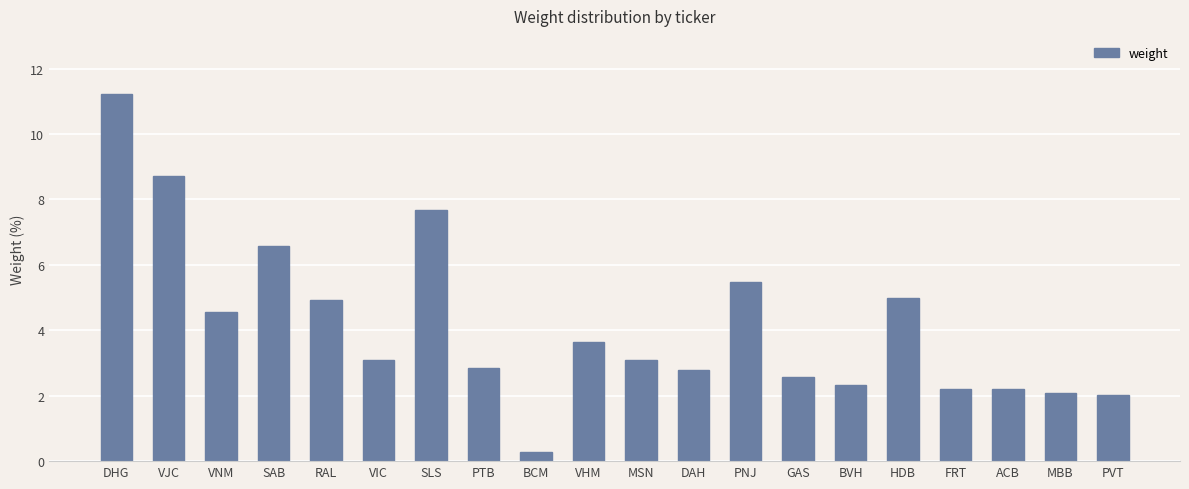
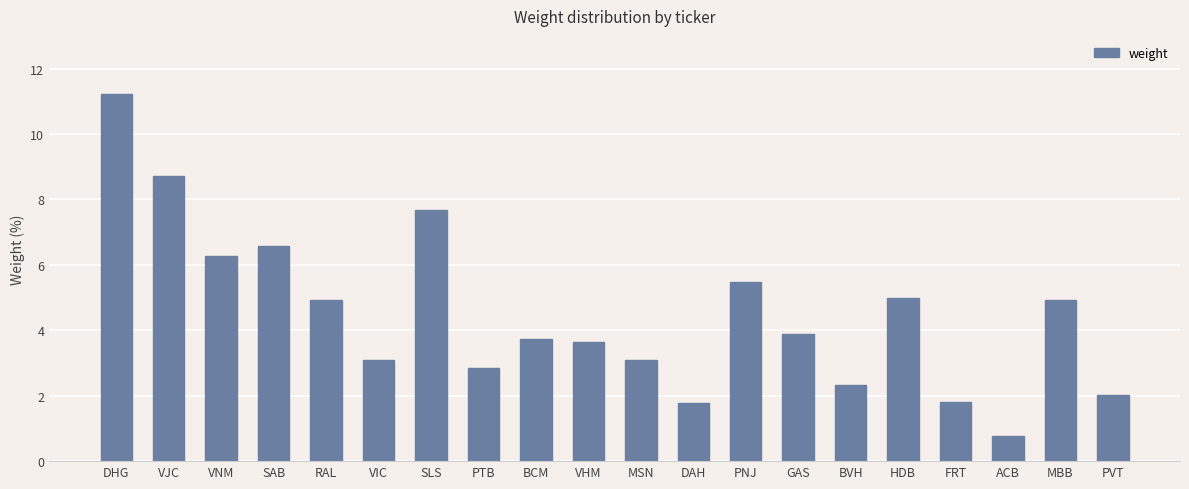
  {
    "DHG": 11.2,
    "VJC": 8.7,
-   "VNM": 4.6,
+   "VNM": 6.3,
    "SAB": 6.6,
    "RAL": 4.9,
    "VIC": 3.1,
    "SLS": 7.7,
    "PTB": 2.9,
-   "BCM": 0.3,
+   "BCM": 3.7,
    "VHM": 3.7,
    "MSN": 3.1,
-   "DAH": 2.8,
+   "DAH": 1.8,
    "PNJ": 5.5,
-   "GAS": 2.6,
+   "GAS": 3.9,
    "BVH": 2.3,
    "HDB": 5.0,
-   "FRT": 2.2,
-   "ACB": 2.2,
-   "MBB": 2.1,
+   "FRT": 1.8,
+   "ACB": 0.8,
+   "MBB": 4.9,
    "PVT": 2.0
  }
